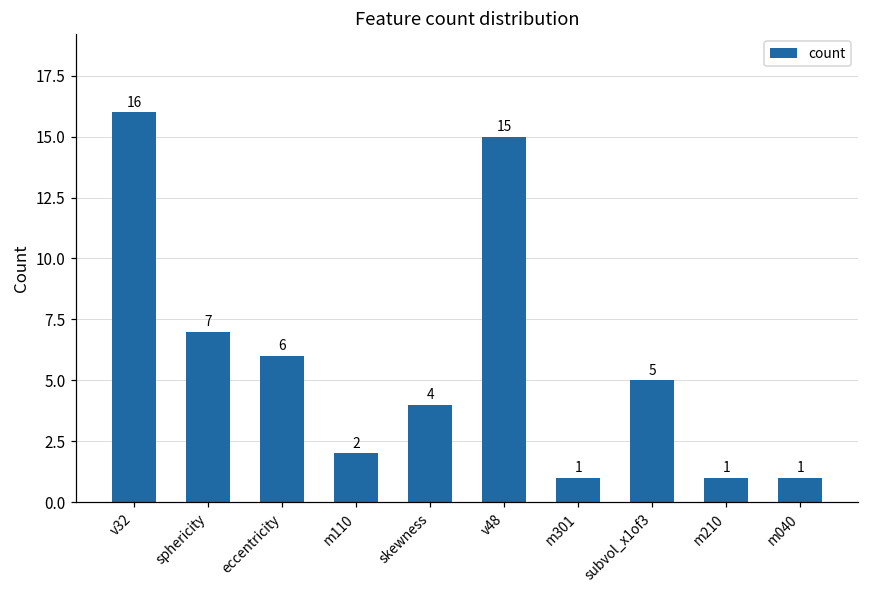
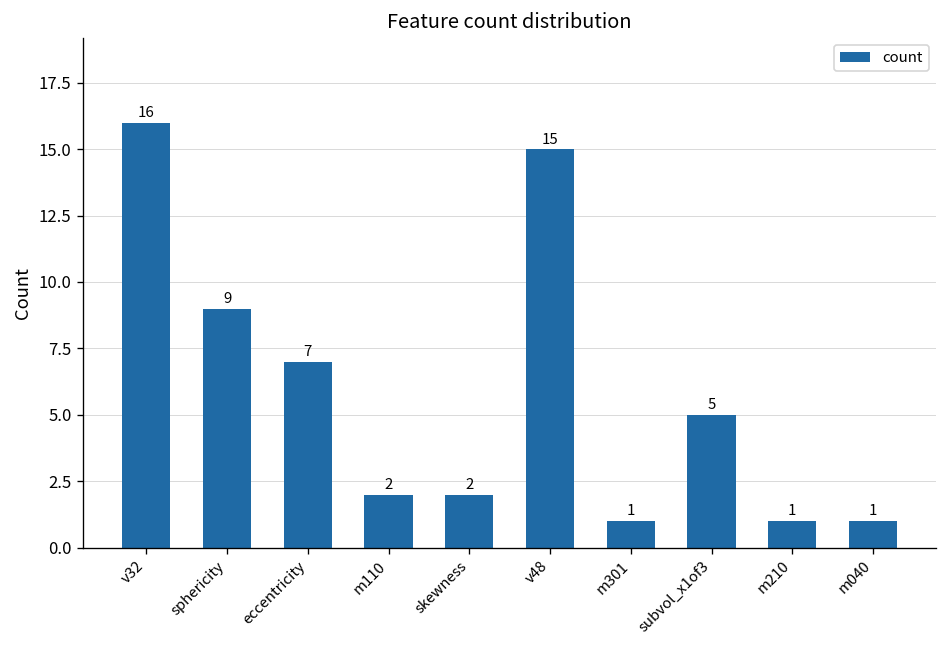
  {
    "v32": 16,
-   "sphericity": 7,
-   "eccentricity": 6,
+   "sphericity": 9,
+   "eccentricity": 7,
    "m110": 2,
-   "skewness": 4,
+   "skewness": 2,
    "v48": 15,
    "m301": 1,
    "subvol_x1of3": 5,
    "m210": 1,
    "m040": 1
  }
